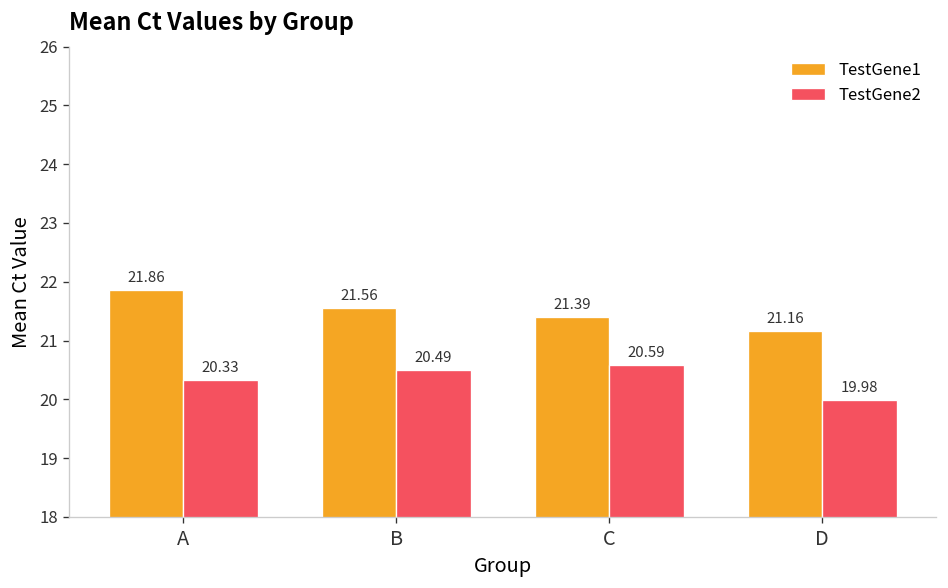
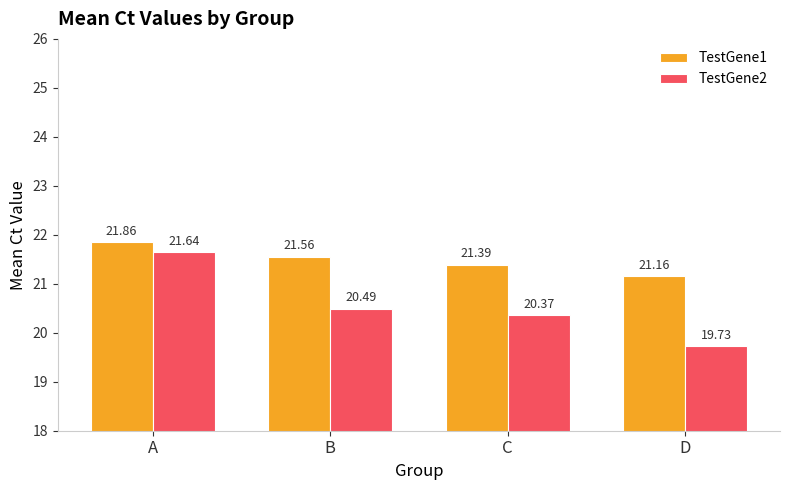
  {
    "TestGene1": {
      "A": 21.86,
      "B": 21.56,
      "C": 21.39,
      "D": 21.16
    },
    "TestGene2": {
-     "A": 20.33,
+     "A": 21.64,
      "B": 20.49,
-     "C": 20.59,
-     "D": 19.98
+     "C": 20.37,
+     "D": 19.73
    }
  }
